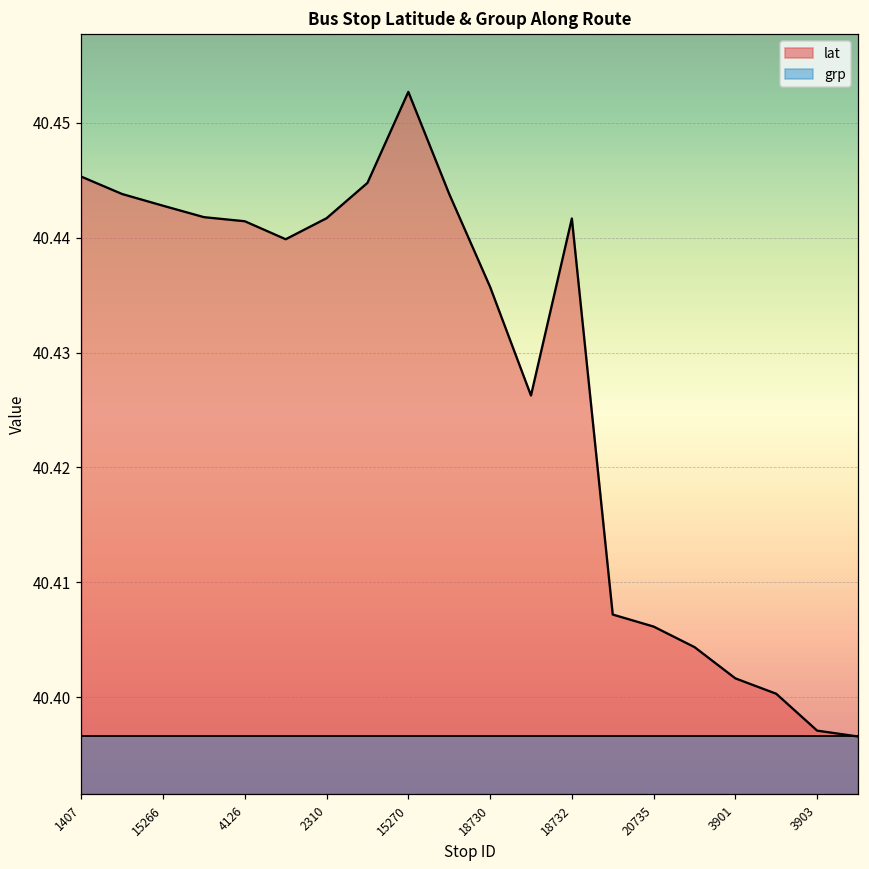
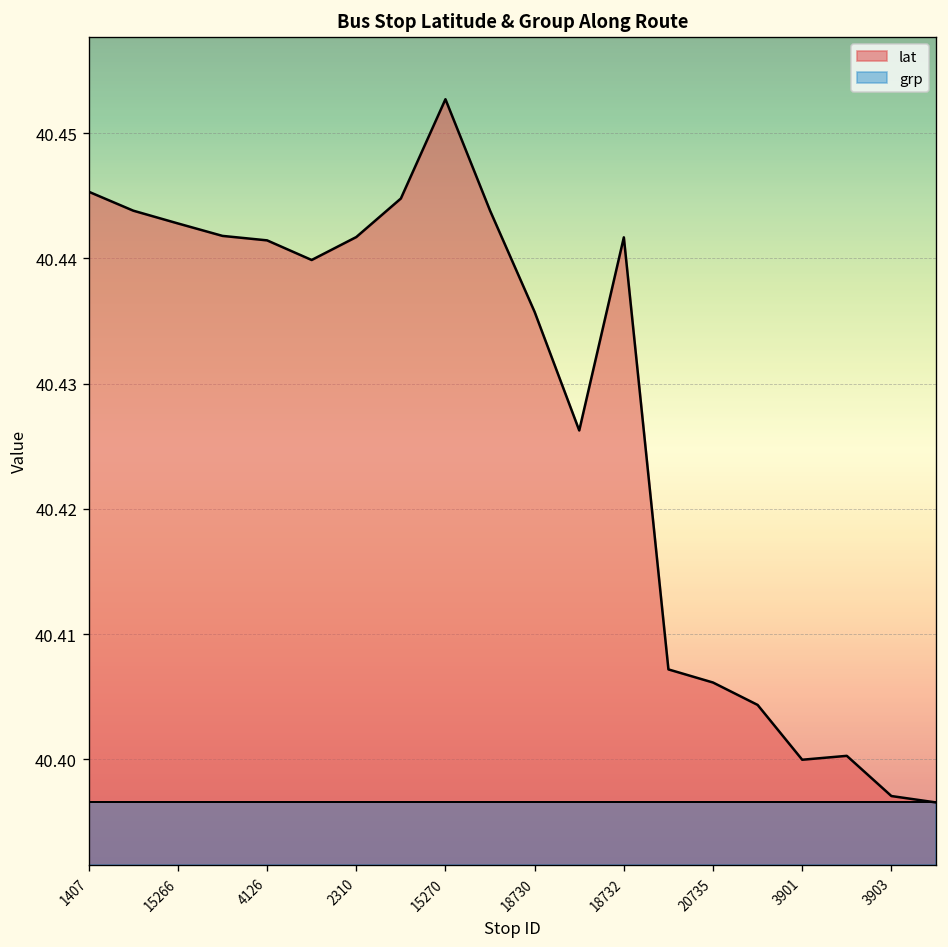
  {
    "lat": {
      "1407": 40.4453,
      "15266": 40.4428,
      "4126": 40.4414,
      "2310": 40.4417,
      "15270": 40.4527,
      "18730": 40.4357,
      "18732": 40.4417,
      "20735": 40.4061,
-     "3901": 40.4016,
+     "3901": 40.4000,
      "3903": 40.3971
    },
    "grp": {
      "1407": 40.3966,
      "15266": 40.3966,
      "4126": 40.3966,
      "2310": 40.3966,
      "15270": 40.3966,
      "18730": 40.3966,
      "18732": 40.3966,
      "20735": 40.3966,
      "3901": 40.3966,
      "3903": 40.3966
    }
  }
